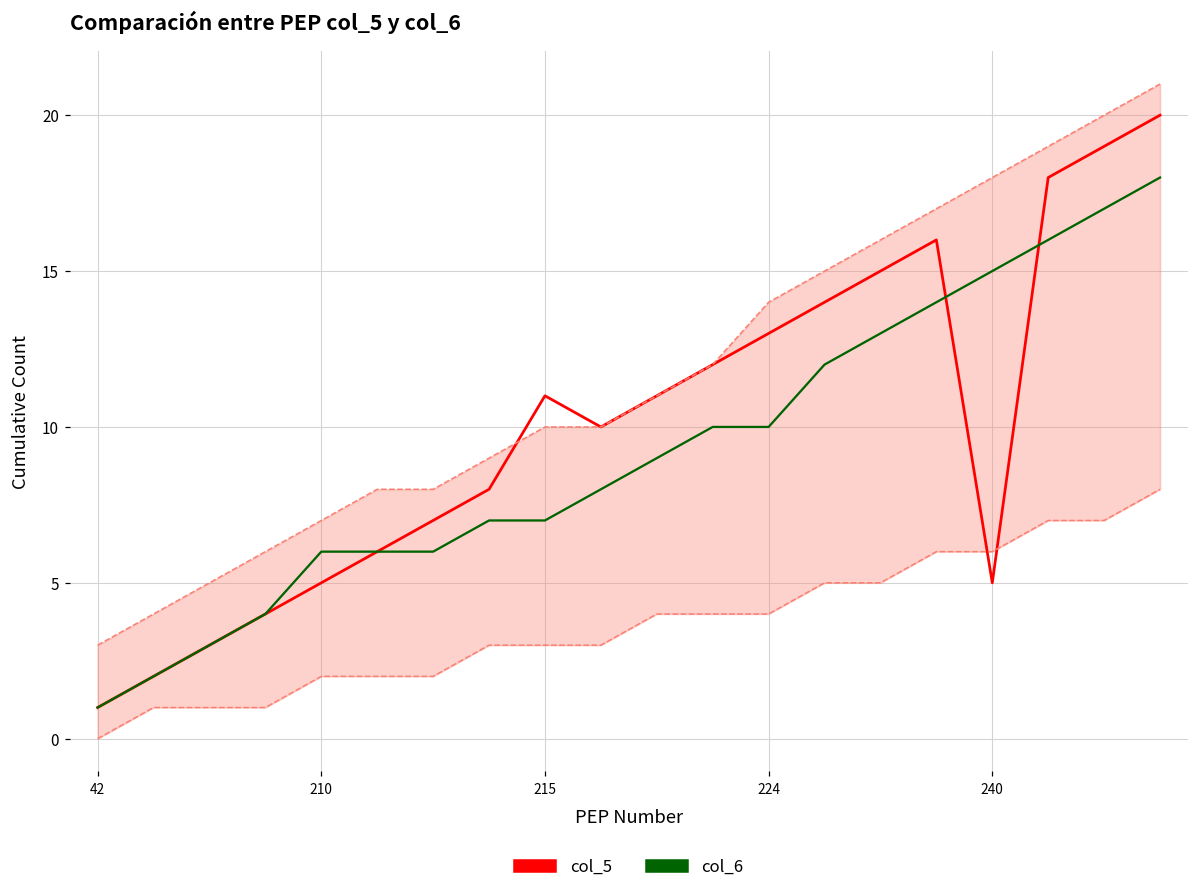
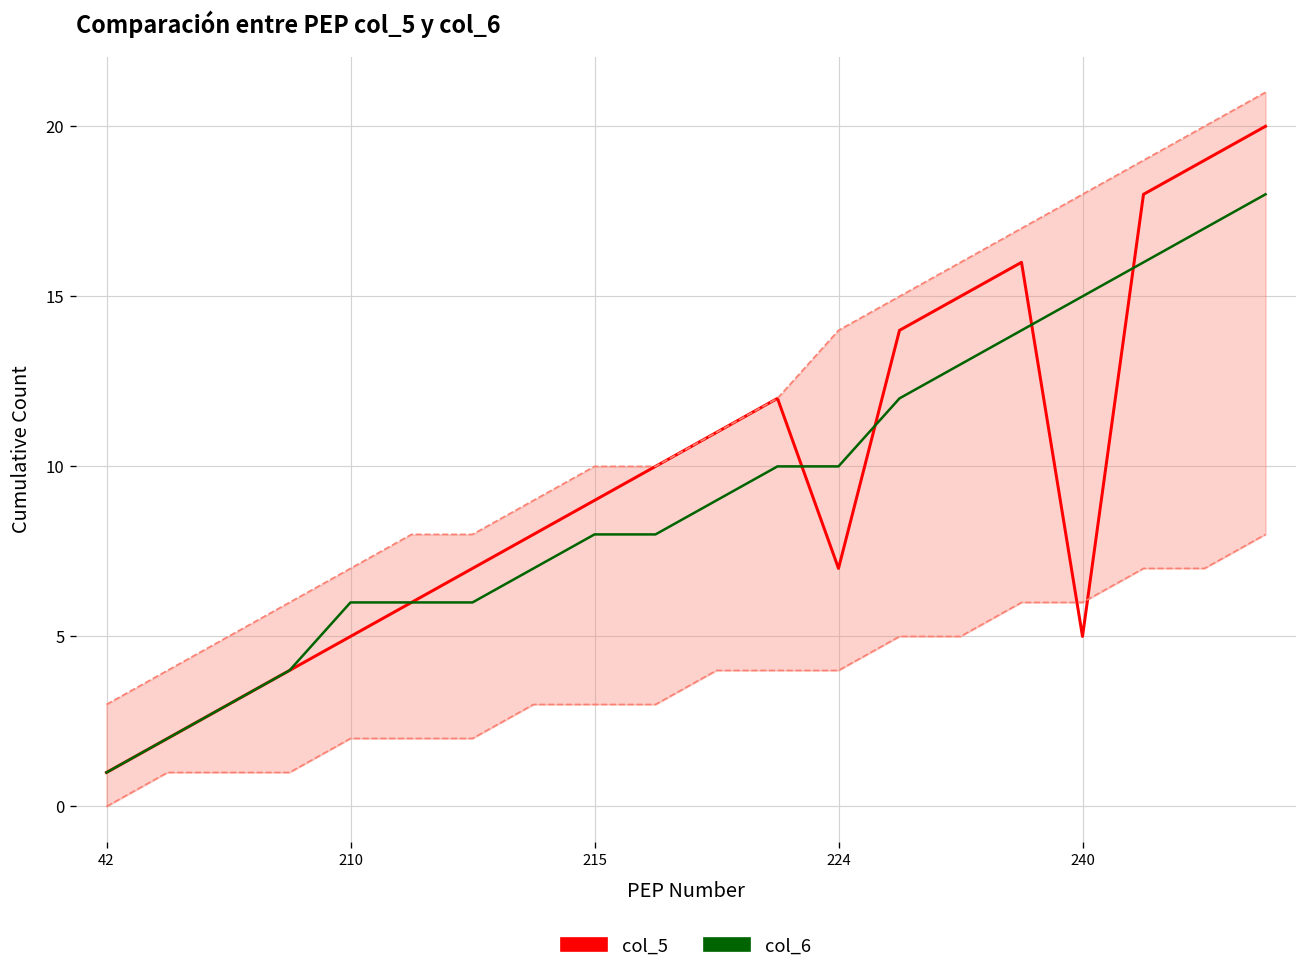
  {
    "col_5": {
      "210": 5,
-     "215": 11,
-     "224": 13,
+     "215": 9,
+     "224": 7,
      "240": 5
    },
    "col_6": {
      "210": 6,
-     "215": 7,
+     "215": 8,
      "224": 10,
      "240": 15
    }
  }
